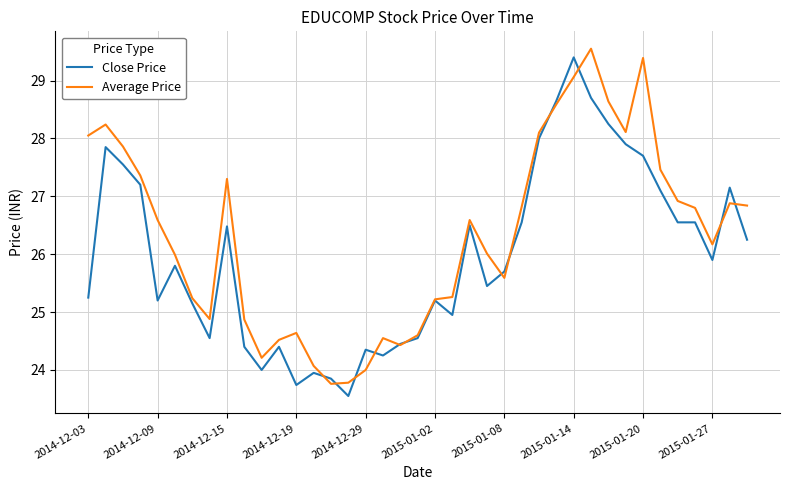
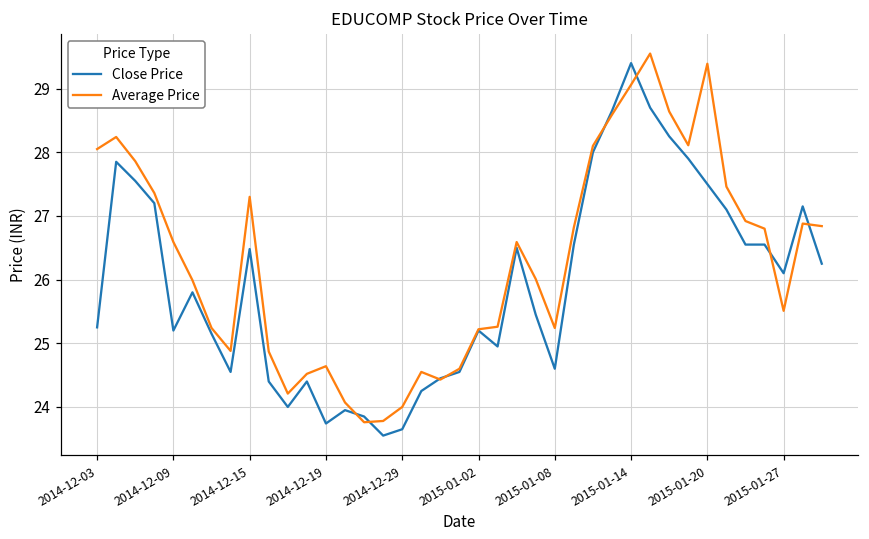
  {
    "Close Price": {
      "2014-12-03": 25.3,
      "2014-12-09": 25.2,
      "2014-12-15": 26.5,
      "2014-12-19": 23.7,
-     "2014-12-29": 24.4,
-     "2015-01-08": 25.7,
+     "2014-12-29": 23.7,
+     "2015-01-08": 24.6,
      "2015-01-14": 29.4,
-     "2015-01-20": 27.7,
-     "2015-01-27": 25.9
+     "2015-01-20": 27.5,
+     "2015-01-27": 26.1
    },
    "Average Price": {
      "2014-12-03": 28.1,
      "2014-12-09": 26.6,
      "2014-12-15": 27.3,
      "2014-12-19": 24.6,
      "2014-12-29": 24.0,
-     "2015-01-08": 25.6,
+     "2015-01-08": 25.2,
      "2015-01-14": 29.1,
      "2015-01-20": 29.4,
-     "2015-01-27": 26.2
+     "2015-01-27": 25.5
    }
  }
